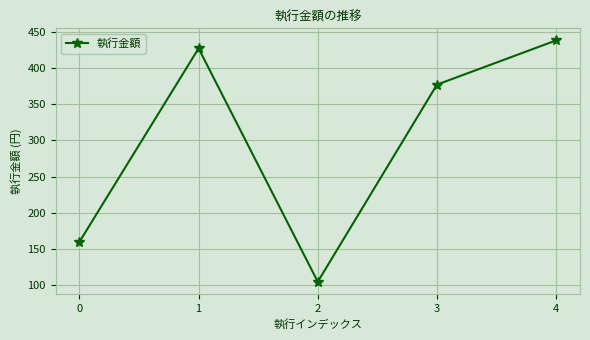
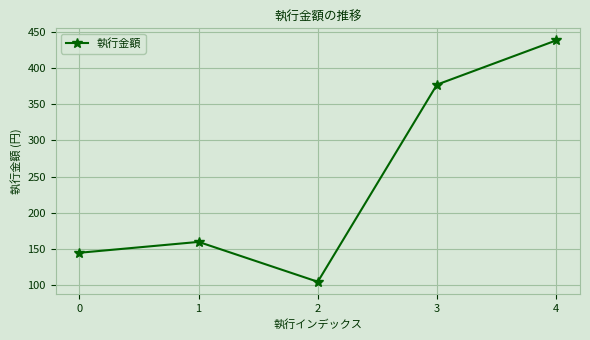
  {
-   "0": 160,
-   "1": 430,
+   "0": 150,
+   "1": 160,
    "2": 110,
    "3": 380,
    "4": 440
  }
